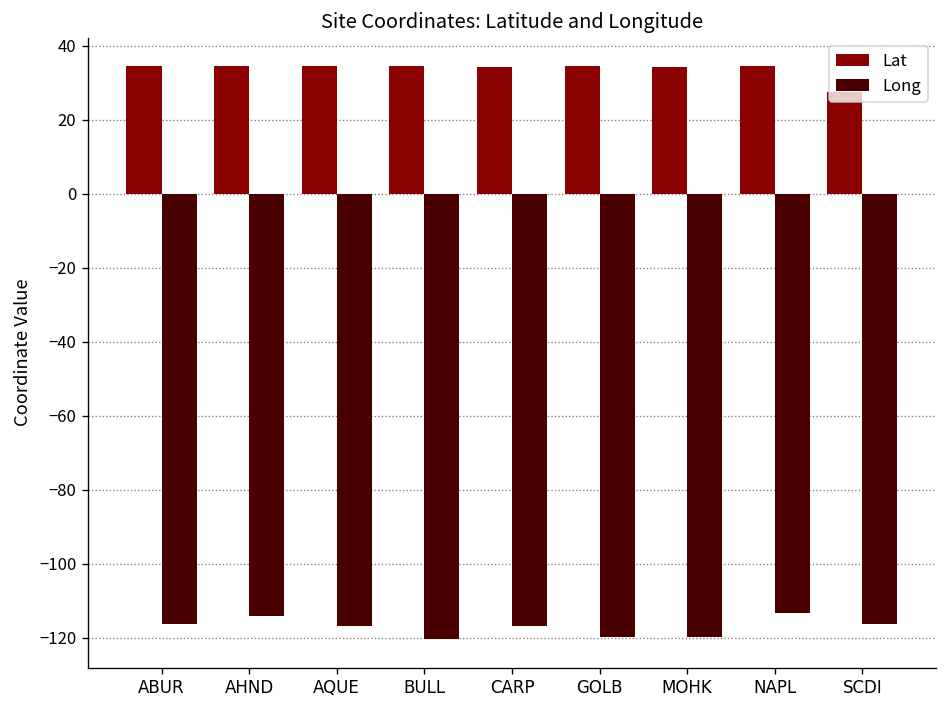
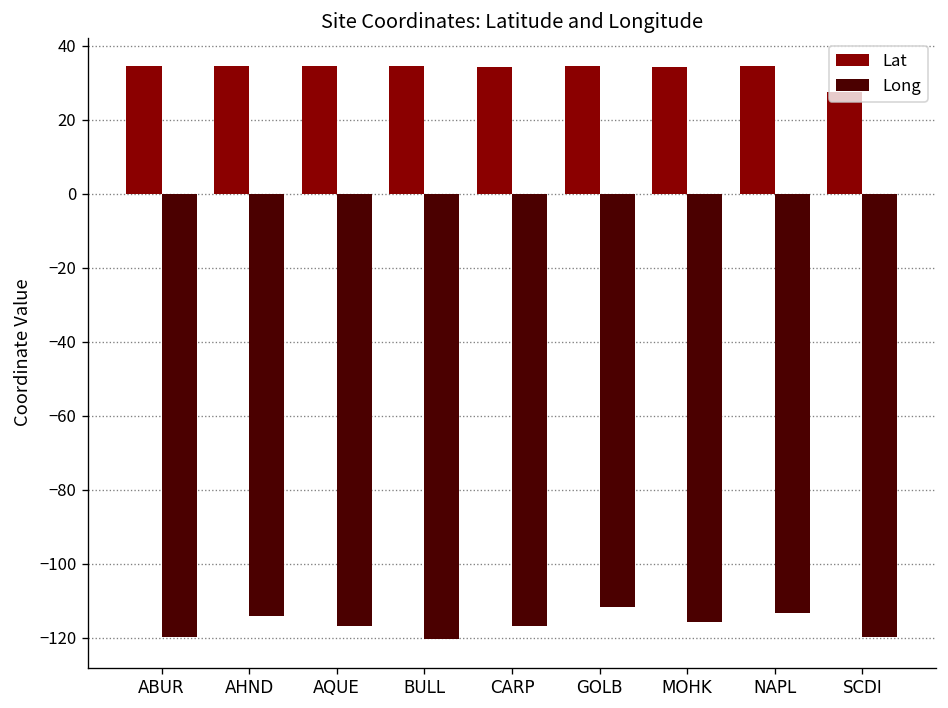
  {
    "Lat": {
      "ABUR": 34,
      "AHND": 34,
      "AQUE": 34,
      "BULL": 34,
      "CARP": 34,
      "GOLB": 34,
      "MOHK": 34,
      "NAPL": 34
    },
    "Long": {
-     "ABUR": -116,
+     "ABUR": -120,
      "AHND": -114,
      "AQUE": -117,
      "BULL": -120,
      "CARP": -117,
-     "GOLB": -120,
-     "MOHK": -120,
+     "GOLB": -112,
+     "MOHK": -116,
      "NAPL": -113,
-     "SCDI": -116
+     "SCDI": -120
    }
  }
